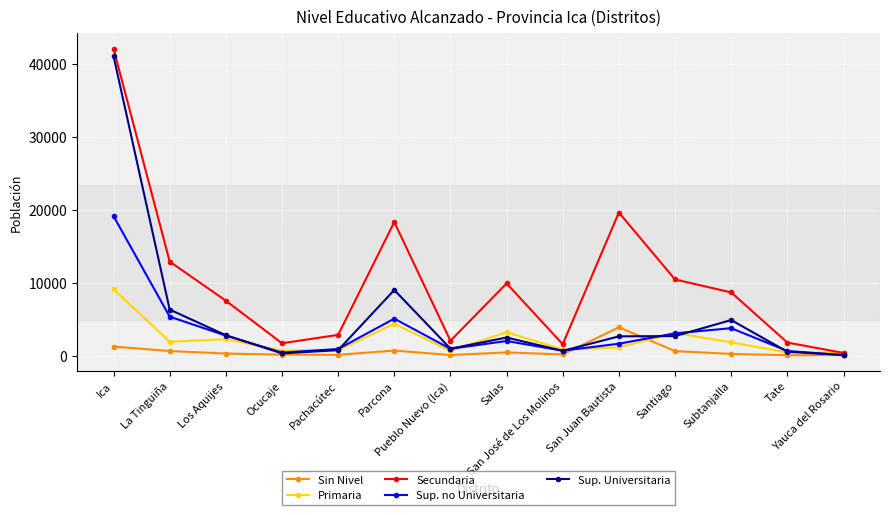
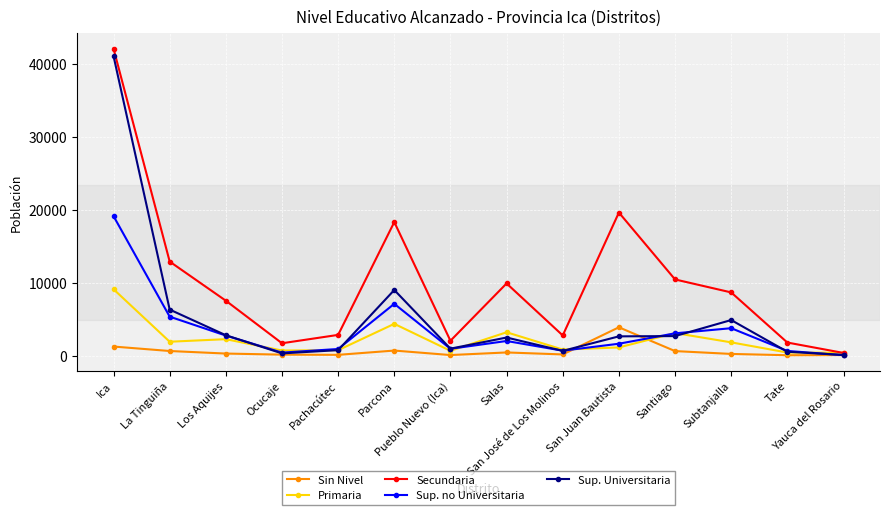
  {
    "Sin Nivel": {
      "Ica": 1000,
      "La Tinguiña": 1000,
      "Los Aquijes": 0,
      "Pachacútec": 0,
      "Parcona": 1000,
      "Pueblo Nuevo (Ica)": 0,
      "Salas": 0,
      "San José de Los Molinos": 0,
      "San Juan Bautista": 4000,
      "Santiago": 1000,
      "Subtanjalla": 0,
      "Tate": 0
    },
    "Primaria": {
      "Ica": 9000,
      "La Tinguiña": 2000,
      "Los Aquijes": 2000,
      "Parcona": 4000,
      "Salas": 3000,
      "San Juan Bautista": 1000,
      "Subtanjalla": 2000
    },
    "Secundaria": {
      "Ica": 42000,
      "La Tinguiña": 13000,
      "Los Aquijes": 8000,
      "Ocucaje": 2000,
      "Pachacútec": 3000,
      "Parcona": 18000,
      "Pueblo Nuevo (Ica)": 2000,
      "Salas": 10000,
-     "San José de Los Molinos": 2000,
+     "San José de Los Molinos": 3000,
      "San Juan Bautista": 20000,
      "Santiago": 10000,
      "Subtanjalla": 9000,
      "Tate": 2000
    },
    "Sup. no Universitaria": {
      "Ica": 19000,
      "La Tinguiña": 5000,
-     "Parcona": 5000,
+     "Parcona": 7000,
      "Salas": 2000,
      "San Juan Bautista": 2000,
      "Subtanjalla": 4000
    },
    "Sup. Universitaria": {
      "Ica": 41000,
      "La Tinguiña": 6000,
      "Parcona": 9000,
      "Salas": 2000,
      "San Juan Bautista": 3000,
      "Santiago": 3000,
      "Subtanjalla": 5000
    }
  }
